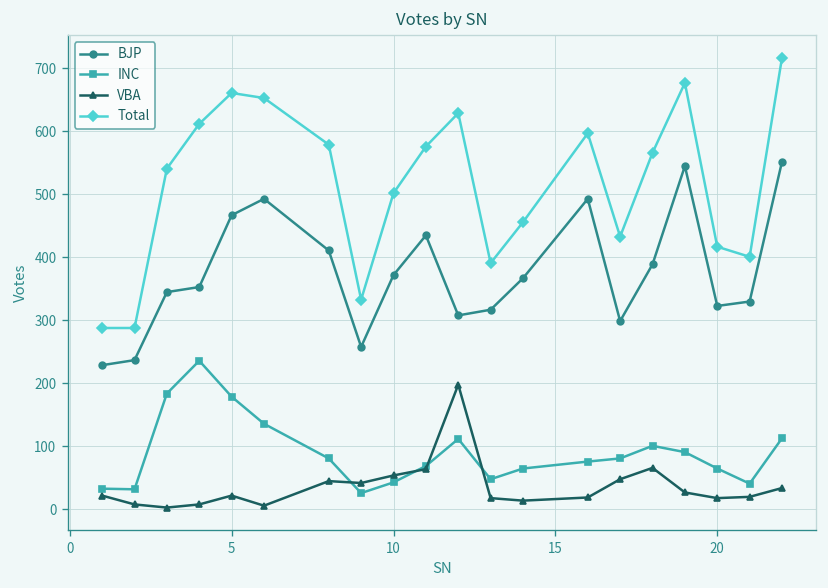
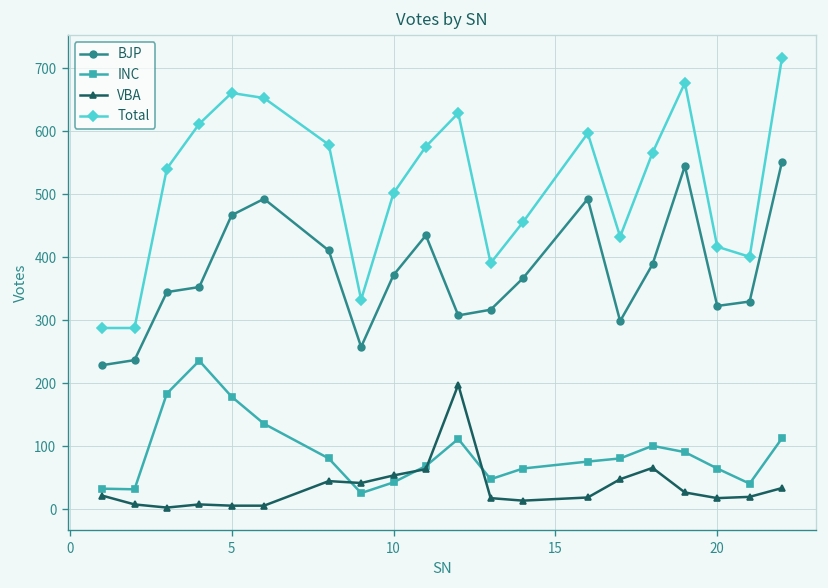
  {
    "VBA": {
-     "5": 20,
+     "5": 10,
      "10": 50,
      "20": 20
    }
  }
